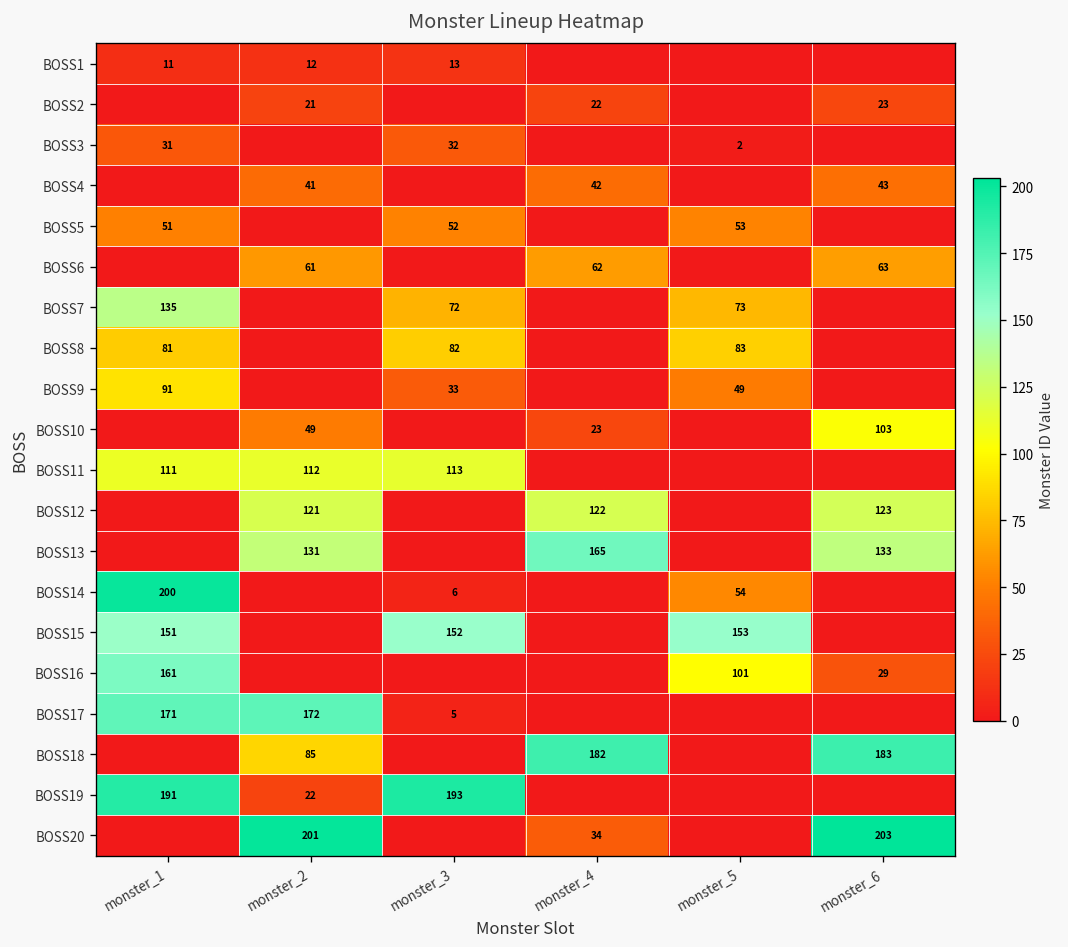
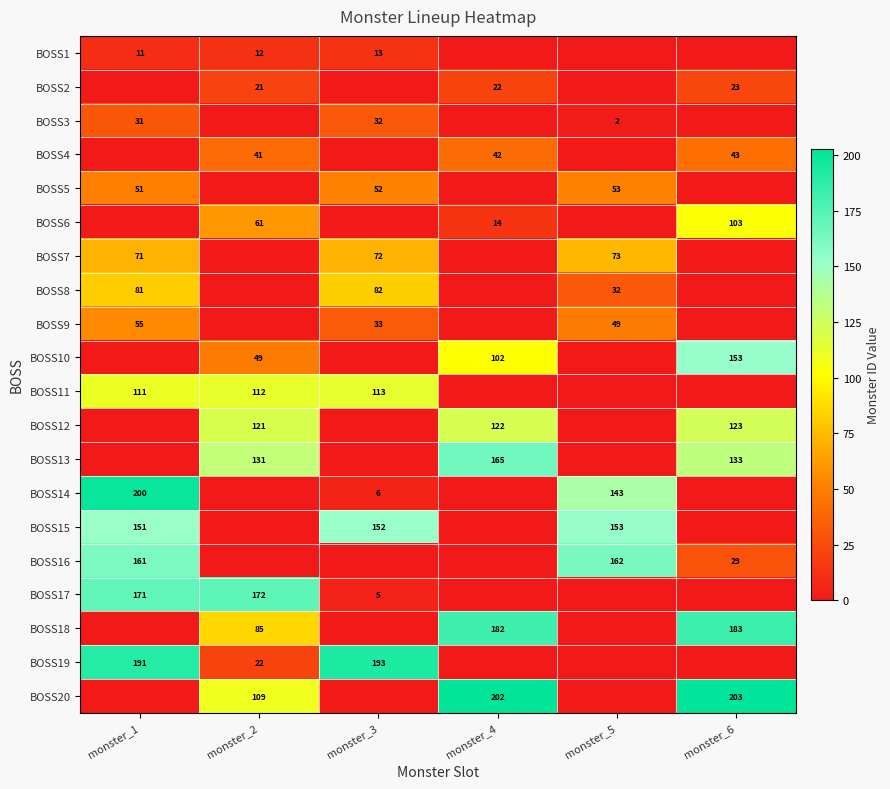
  {
    "BOSS1": {
      "monster_1": 11,
      "monster_2": 12,
      "monster_3": 13
    },
    "BOSS2": {
      "monster_2": 21,
      "monster_4": 22,
      "monster_6": 23
    },
    "BOSS3": {
      "monster_1": 31,
      "monster_3": 32,
      "monster_5": 2
    },
    "BOSS4": {
      "monster_2": 41,
      "monster_4": 42,
      "monster_6": 43
    },
    "BOSS5": {
      "monster_1": 51,
      "monster_3": 52,
      "monster_5": 53
    },
    "BOSS6": {
      "monster_2": 61,
-     "monster_4": 62,
-     "monster_6": 63
+     "monster_4": 14,
+     "monster_6": 103
    },
    "BOSS7": {
-     "monster_1": 135,
+     "monster_1": 71,
      "monster_3": 72,
      "monster_5": 73
    },
    "BOSS8": {
      "monster_1": 81,
      "monster_3": 82,
-     "monster_5": 83
+     "monster_5": 32
    },
    "BOSS9": {
-     "monster_1": 91,
+     "monster_1": 55,
      "monster_3": 33,
      "monster_5": 49
    },
    "BOSS10": {
      "monster_2": 49,
-     "monster_4": 23,
-     "monster_6": 103
+     "monster_4": 102,
+     "monster_6": 153
    },
    "BOSS11": {
      "monster_1": 111,
      "monster_2": 112,
      "monster_3": 113
    },
    "BOSS12": {
      "monster_2": 121,
      "monster_4": 122,
      "monster_6": 123
    },
    "BOSS13": {
      "monster_2": 131,
      "monster_4": 165,
      "monster_6": 133
    },
    "BOSS14": {
      "monster_1": 200,
      "monster_3": 6,
-     "monster_5": 54
+     "monster_5": 143
    },
    "BOSS15": {
      "monster_1": 151,
      "monster_3": 152,
      "monster_5": 153
    },
    "BOSS16": {
      "monster_1": 161,
-     "monster_5": 101,
+     "monster_5": 162,
      "monster_6": 29
    },
    "BOSS17": {
      "monster_1": 171,
      "monster_2": 172,
      "monster_3": 5
    },
    "BOSS18": {
      "monster_2": 85,
      "monster_4": 182,
      "monster_6": 183
    },
    "BOSS19": {
      "monster_1": 191,
      "monster_2": 22,
      "monster_3": 193
    },
    "BOSS20": {
-     "monster_2": 201,
-     "monster_4": 34,
+     "monster_2": 109,
+     "monster_4": 202,
      "monster_6": 203
    }
  }
